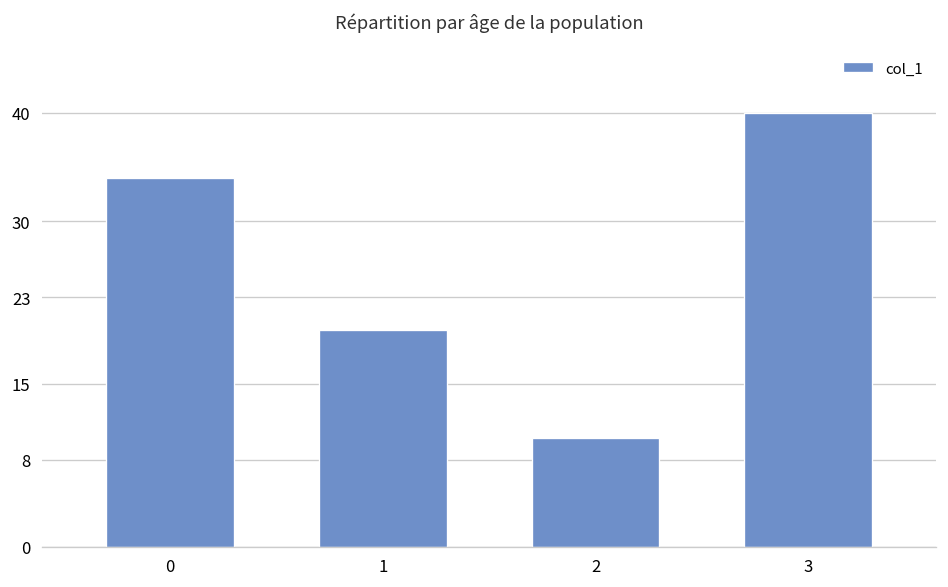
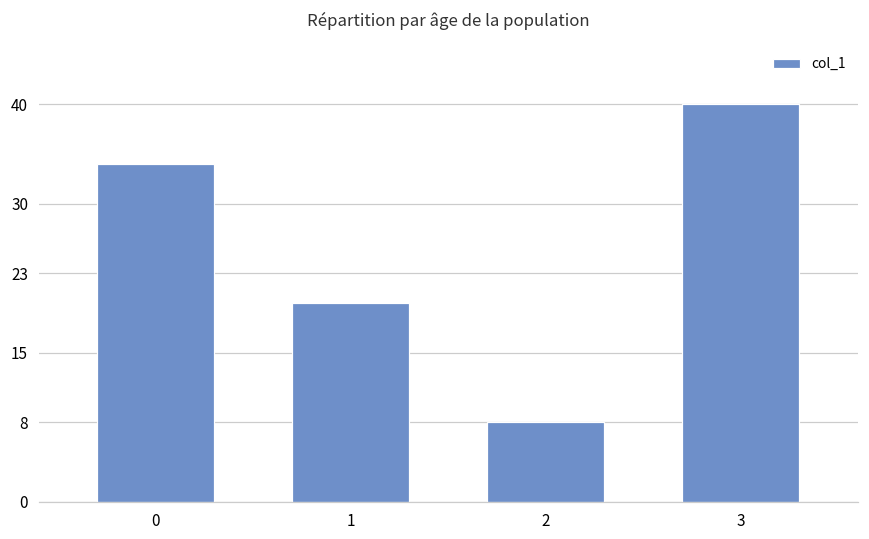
  {
    "0": 34,
    "1": 20,
-   "2": 10,
+   "2": 8,
    "3": 40
  }
